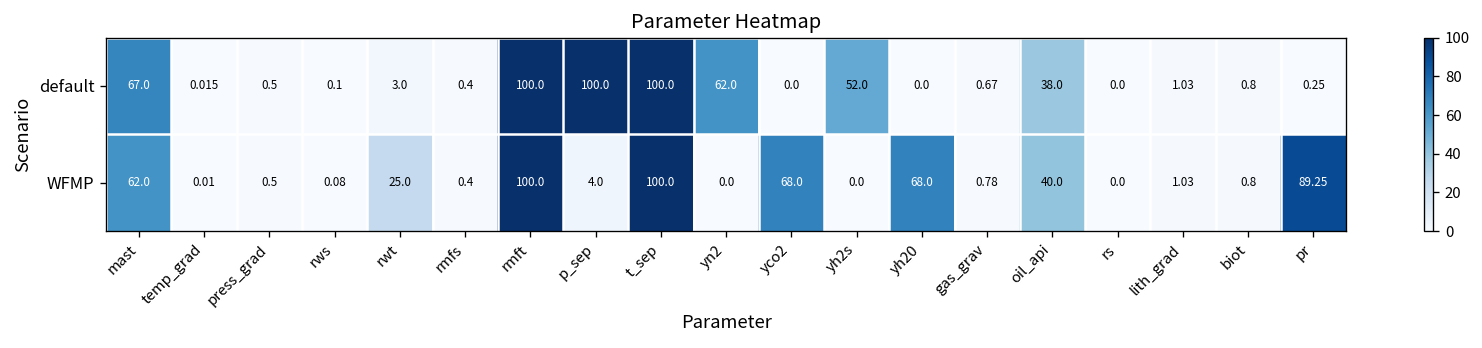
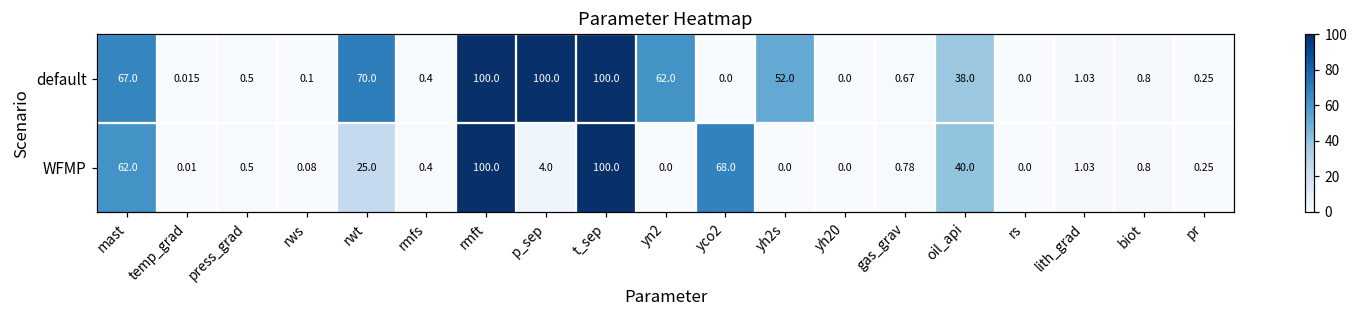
  {
    "default": {
      "mast": 67.0,
      "temp_grad": 0.015,
      "press_grad": 0.5,
      "rws": 0.1,
-     "rwt": 3.0,
+     "rwt": 70.0,
      "rmfs": 0.4,
      "rmft": 100.0,
      "p_sep": 100.0,
      "t_sep": 100.0,
      "yn2": 62.0,
      "yco2": 0.0,
      "yh2s": 52.0,
      "yh20": 0.0,
      "gas_grav": 0.67,
      "oil_api": 38.0,
      "rs": 0.0,
      "lith_grad": 1.03,
      "biot": 0.8,
      "pr": 0.25
    },
    "WFMP": {
      "mast": 62.0,
      "temp_grad": 0.01,
      "press_grad": 0.5,
      "rws": 0.08,
      "rwt": 25.0,
      "rmfs": 0.4,
      "rmft": 100.0,
      "p_sep": 4.0,
      "t_sep": 100.0,
      "yn2": 0.0,
      "yco2": 68.0,
      "yh2s": 0.0,
-     "yh20": 68.0,
+     "yh20": 0.0,
      "gas_grav": 0.78,
      "oil_api": 40.0,
      "rs": 0.0,
      "lith_grad": 1.03,
      "biot": 0.8,
-     "pr": 89.25
+     "pr": 0.25
    }
  }
